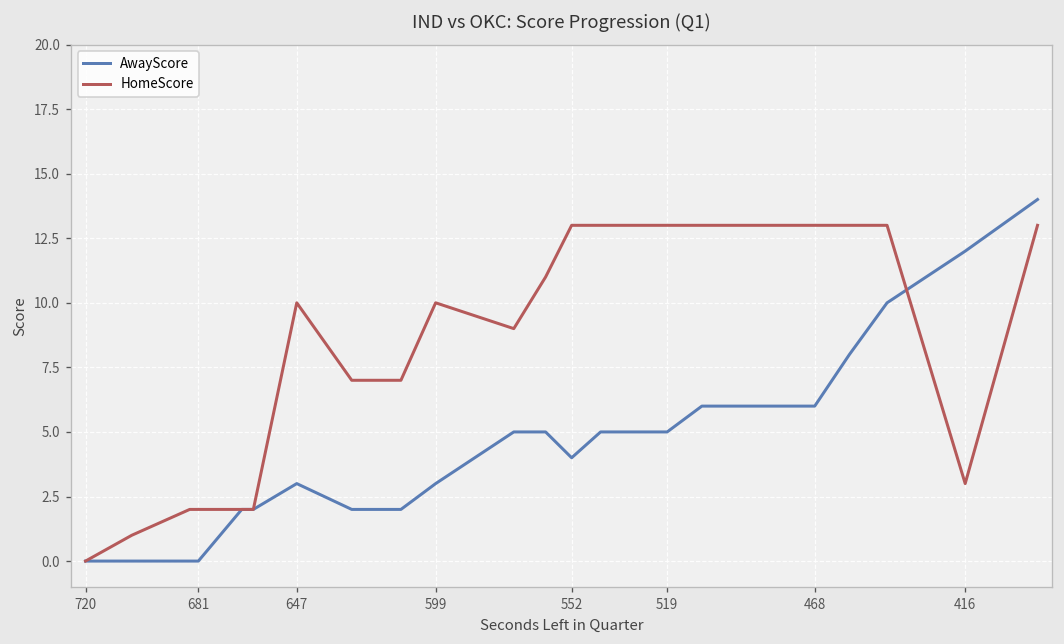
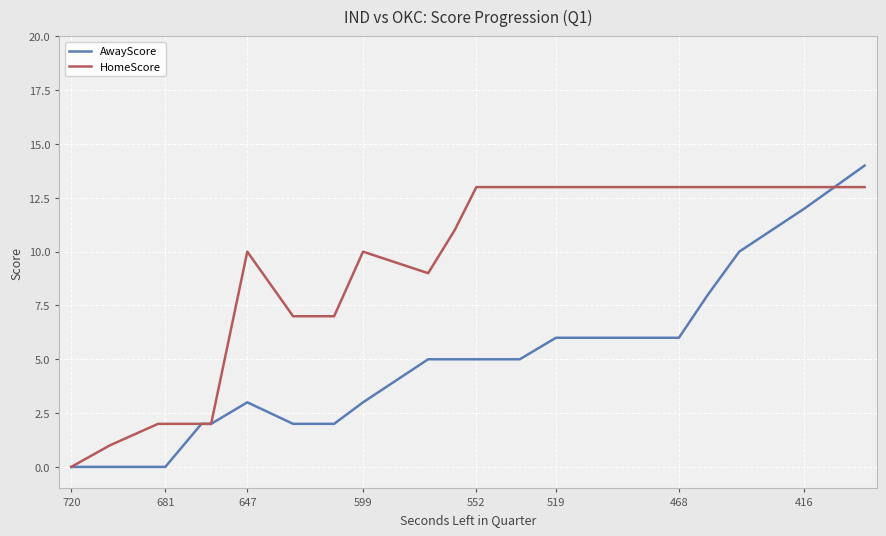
  {
    "AwayScore": {
      "681": 0,
      "647": 3,
      "599": 3,
-     "552": 4,
-     "519": 5,
+     "552": 5,
+     "519": 6,
      "468": 6,
      "416": 12
    },
    "HomeScore": {
      "681": 2,
      "647": 10,
      "599": 10,
      "552": 13,
      "519": 13,
      "468": 13,
-     "416": 3
+     "416": 13
    }
  }
